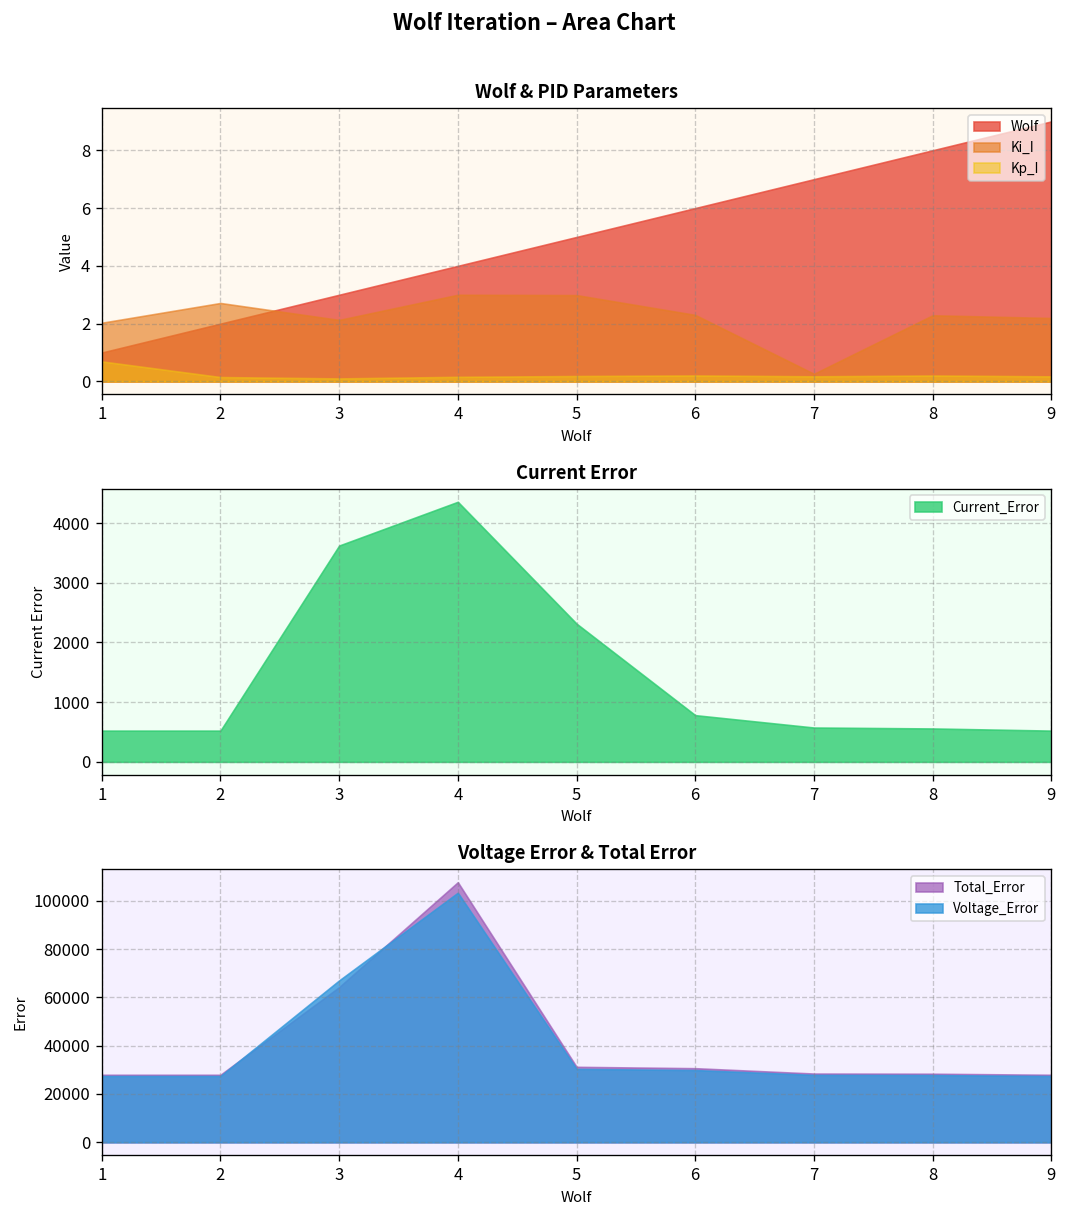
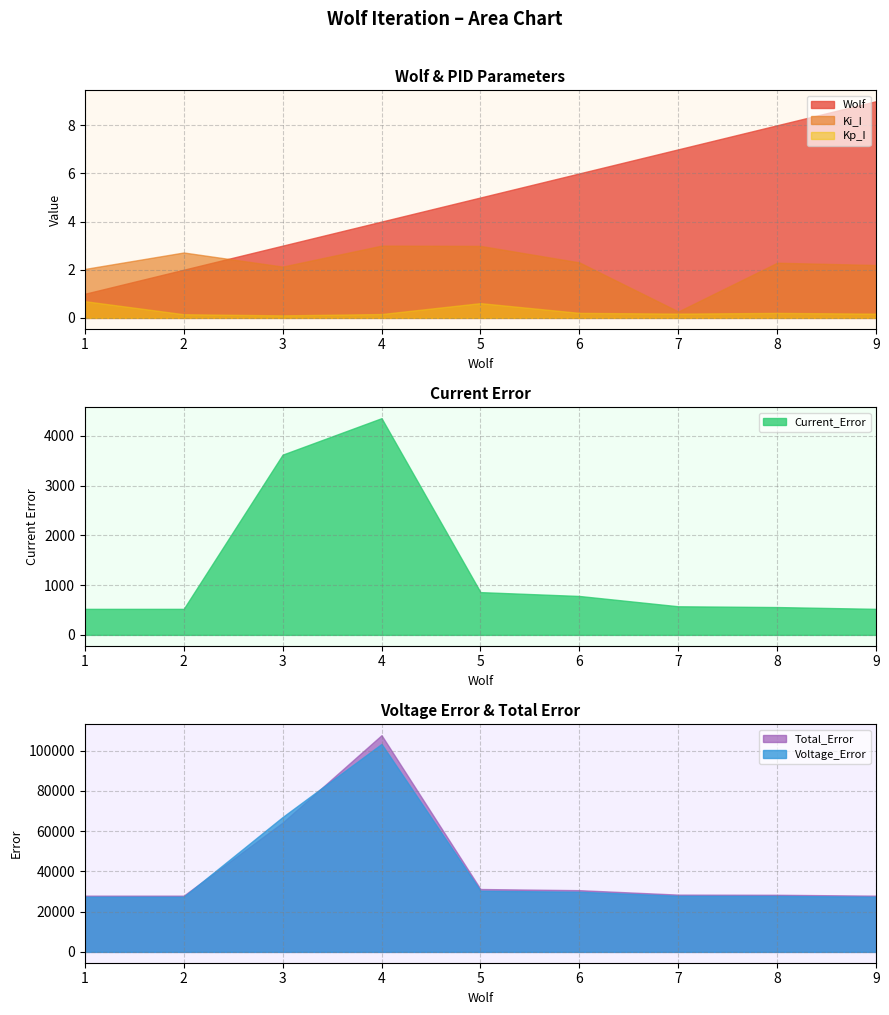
  {
    "Wolf & PID Parameters": {
      "Kp_I": {
        "1": 0.7,
        "2": 0.2,
        "3": 0.1,
        "4": 0.2,
-       "5": 0.2,
+       "5": 0.6,
        "6": 0.2,
        "8": 0.2,
        "9": 0.2
      }
    },
    "Current Error": {
      "1": 500,
      "2": 500,
      "3": 3600,
      "4": 4400,
-     "5": 2300,
+     "5": 900,
      "6": 800,
      "7": 600,
      "8": 600,
      "9": 500
    },
    "Voltage Error & Total Error": {
      "Total_Error": {
        "3": 64000,
        "4": 108000
      },
      "Voltage_Error": {
        "3": 67000,
        "4": 103000
      }
    }
  }
